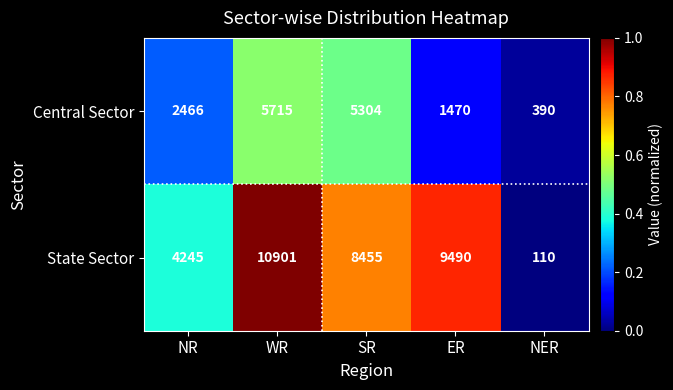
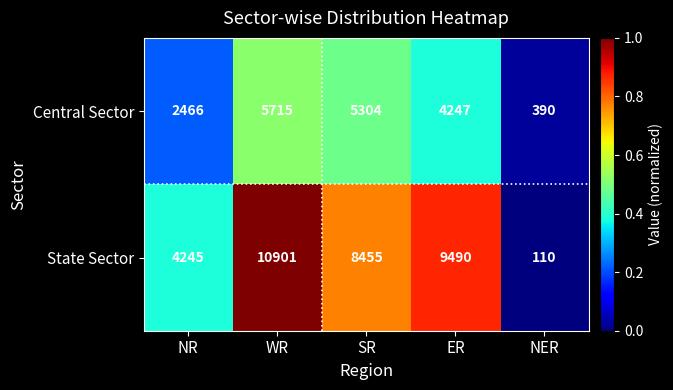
  {
    "Central Sector": {
      "NR": 2466,
      "WR": 5715,
      "SR": 5304,
-     "ER": 1470,
+     "ER": 4247,
      "NER": 390
    },
    "State Sector": {
      "NR": 4245,
      "WR": 10901,
      "SR": 8455,
      "ER": 9490,
      "NER": 110
    }
  }
